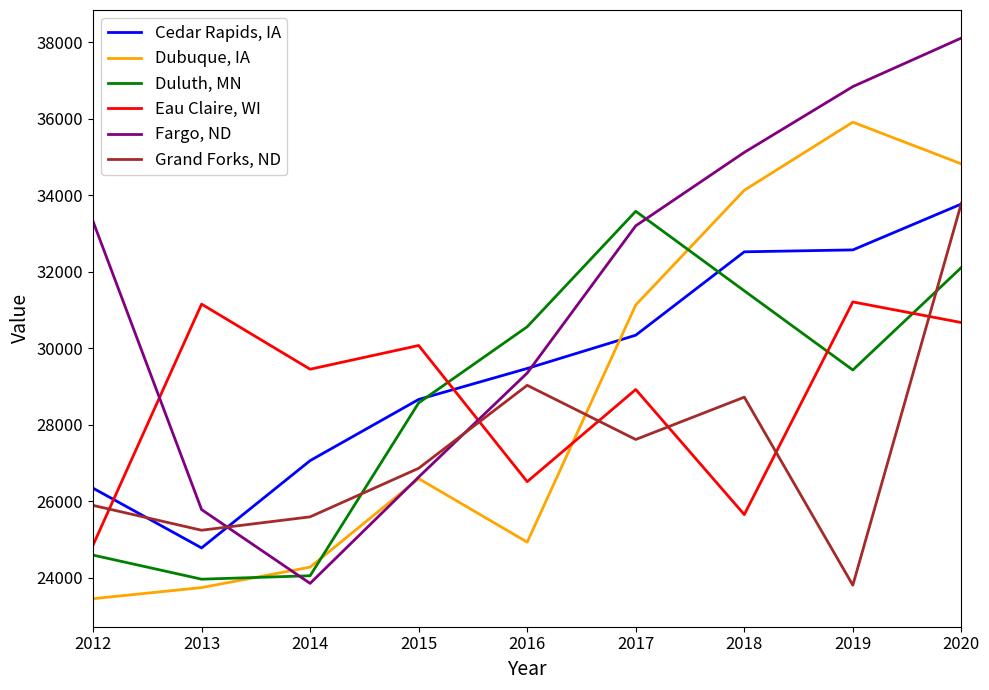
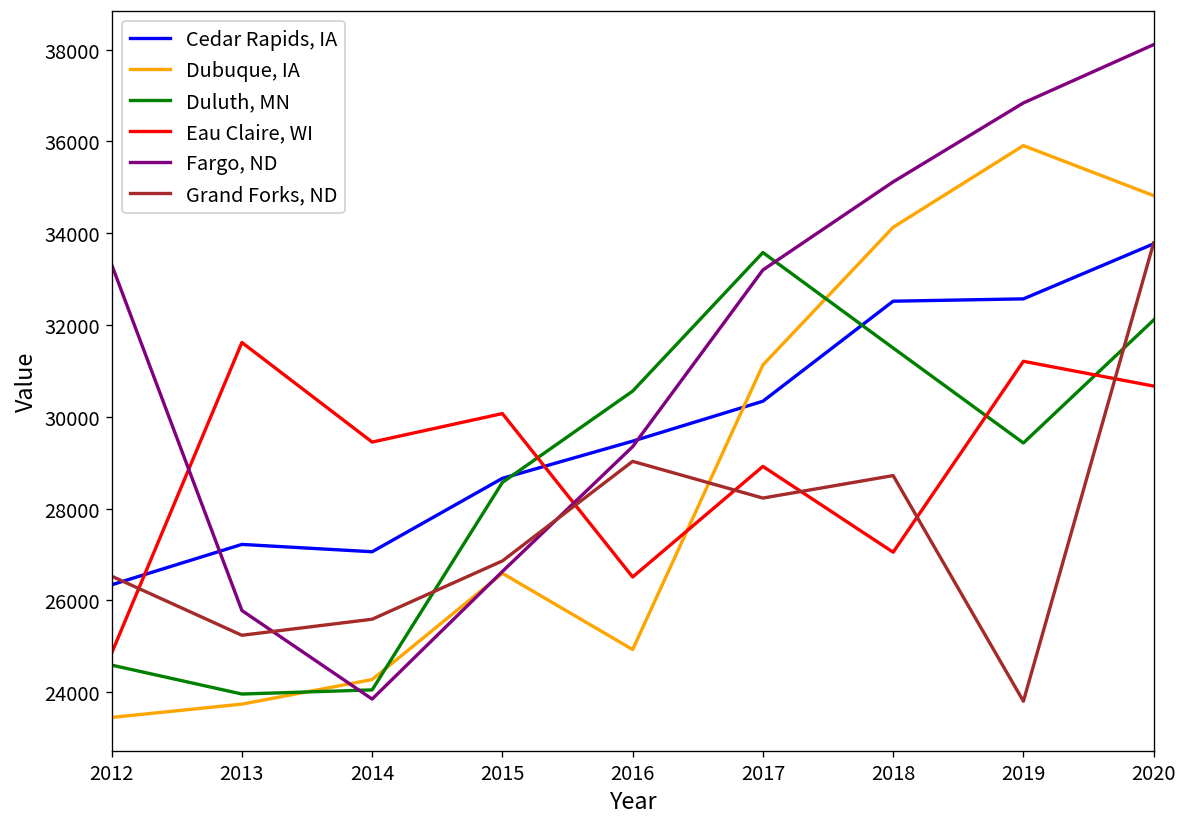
  {
    "Cedar Rapids, IA": {
      "2012": 26300,
-     "2013": 24800,
+     "2013": 27200,
      "2014": 27100,
      "2015": 28700,
      "2016": 29500,
      "2017": 30300,
      "2018": 32500,
      "2019": 32600
    },
    "Dubuque, IA": {
      "2012": 23500,
      "2013": 23700,
      "2014": 24300,
      "2016": 24900,
      "2017": 31100,
      "2018": 34100,
      "2019": 35900,
      "2020": 34800
    },
    "Duluth, MN": {
      "2012": 24600,
      "2013": 24000,
      "2014": 24100,
      "2015": 28600,
      "2016": 30600,
      "2017": 33600,
      "2018": 31500,
      "2019": 29400,
      "2020": 32100
    },
    "Eau Claire, WI": {
      "2012": 24900,
-     "2013": 31200,
+     "2013": 31600,
      "2014": 29500,
      "2015": 30100,
      "2016": 26500,
      "2017": 28900,
-     "2018": 25700,
+     "2018": 27100,
      "2019": 31200,
      "2020": 30700
    },
    "Fargo, ND": {
      "2012": 33300,
      "2013": 25800,
      "2014": 23900,
      "2016": 29400,
      "2017": 33200,
      "2018": 35100,
      "2019": 36800,
      "2020": 38100
    },
    "Grand Forks, ND": {
-     "2012": 25900,
+     "2012": 26500,
      "2013": 25200,
      "2014": 25600,
      "2015": 26900,
      "2016": 29000,
-     "2017": 27600,
+     "2017": 28200,
      "2018": 28700,
      "2019": 23800
    }
  }
